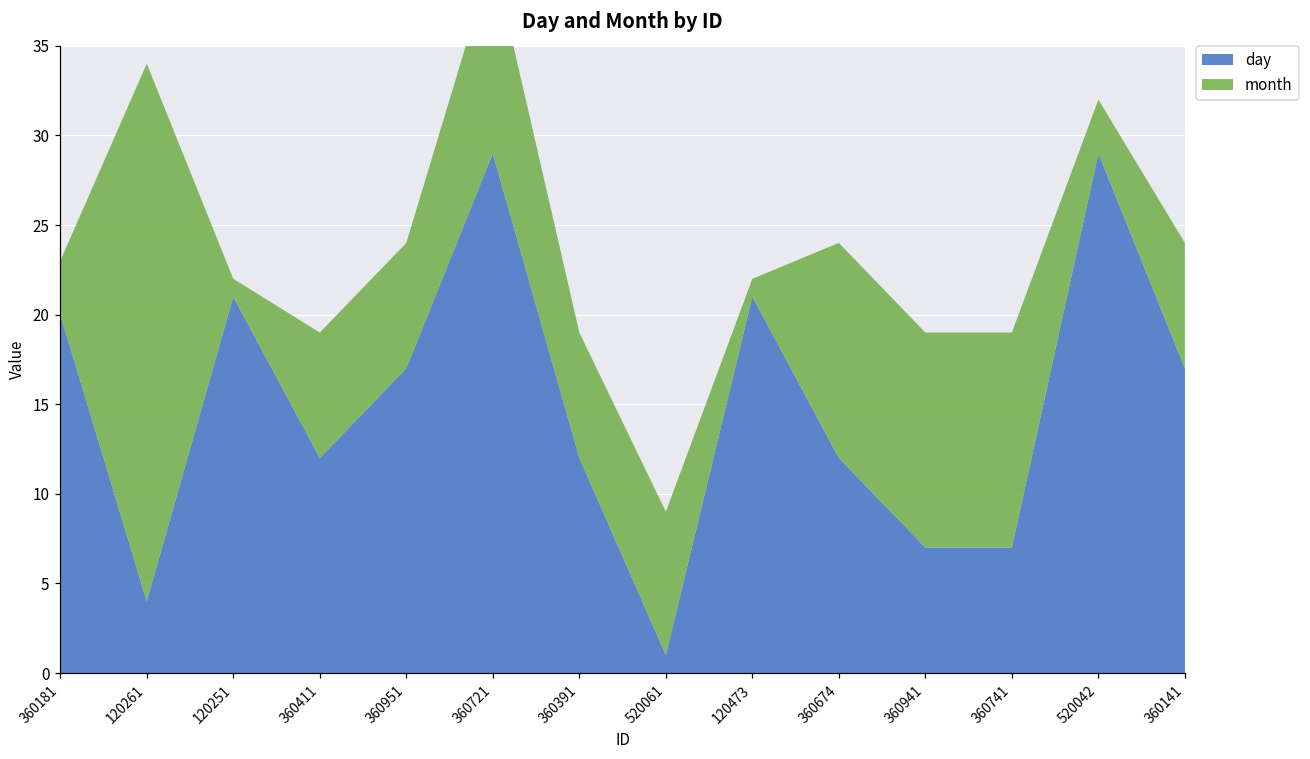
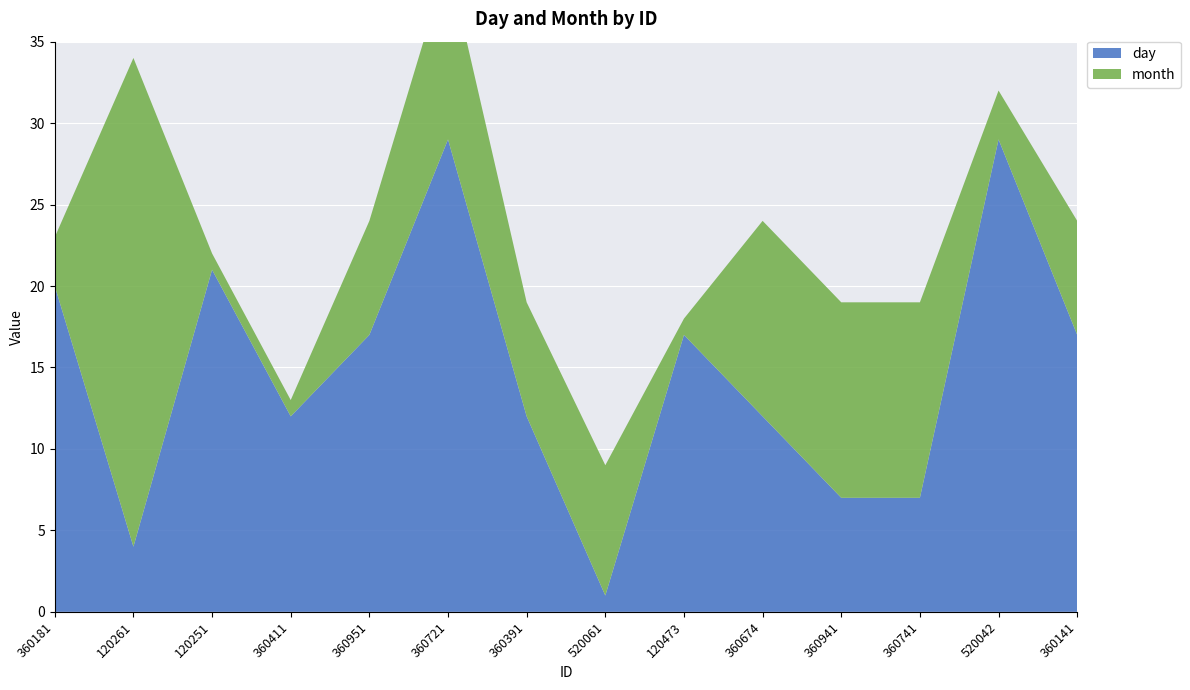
  {
    "day": {
      "360181": 20,
      "120261": 4,
      "120251": 21,
      "360411": 12,
      "360951": 17,
      "360721": 29,
      "360391": 12,
      "520061": 1,
-     "120473": 21,
+     "120473": 17,
      "360674": 12,
      "360941": 7,
      "360741": 7,
      "520042": 29,
      "360141": 17
    },
    "month": {
      "360181": 3,
      "120261": 30,
      "120251": 1,
-     "360411": 7,
+     "360411": 1,
      "360951": 7,
      "360391": 7,
      "520061": 8,
      "120473": 1,
      "360674": 12,
      "360941": 12,
      "360741": 12,
      "520042": 3,
      "360141": 7
    }
  }
